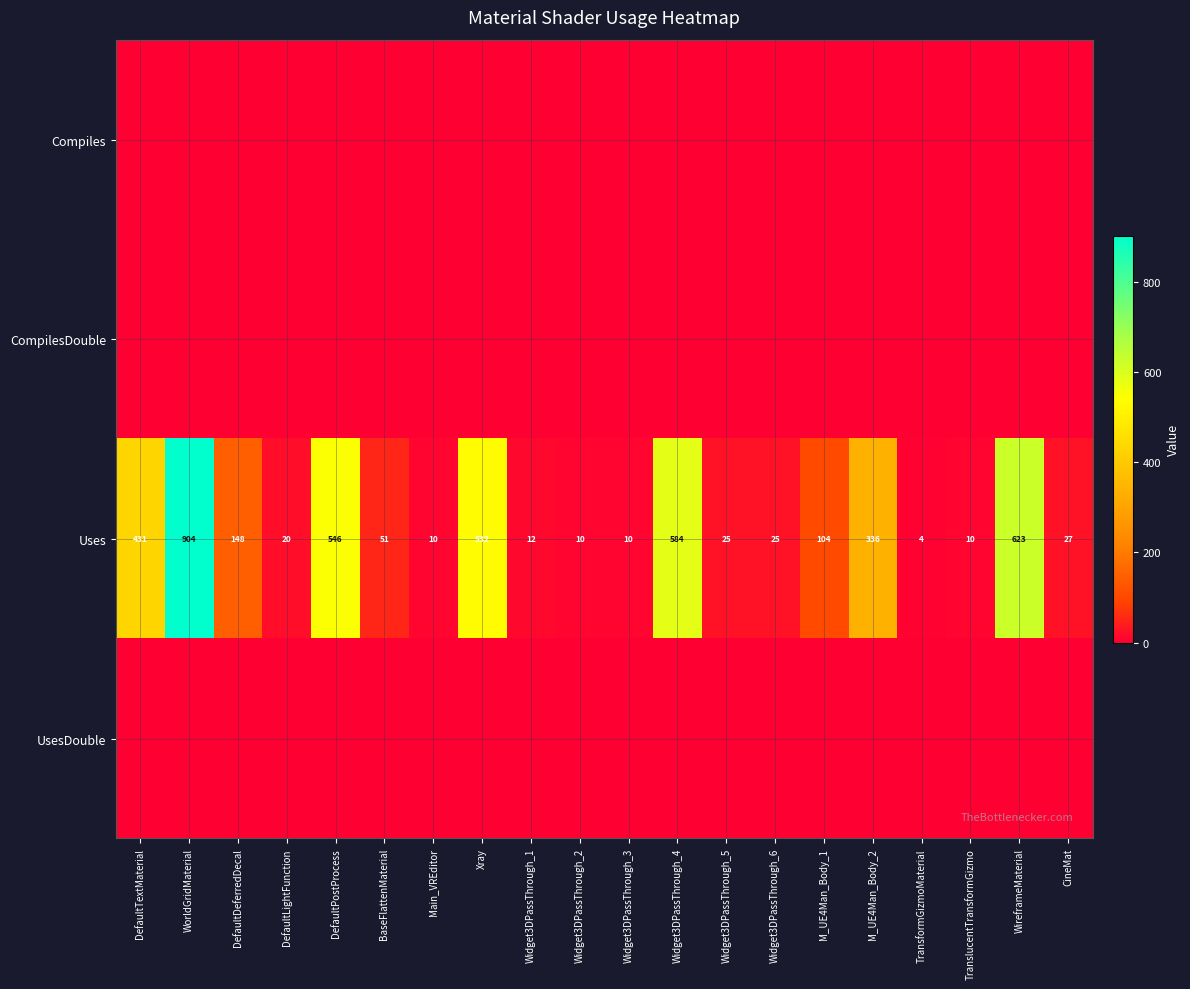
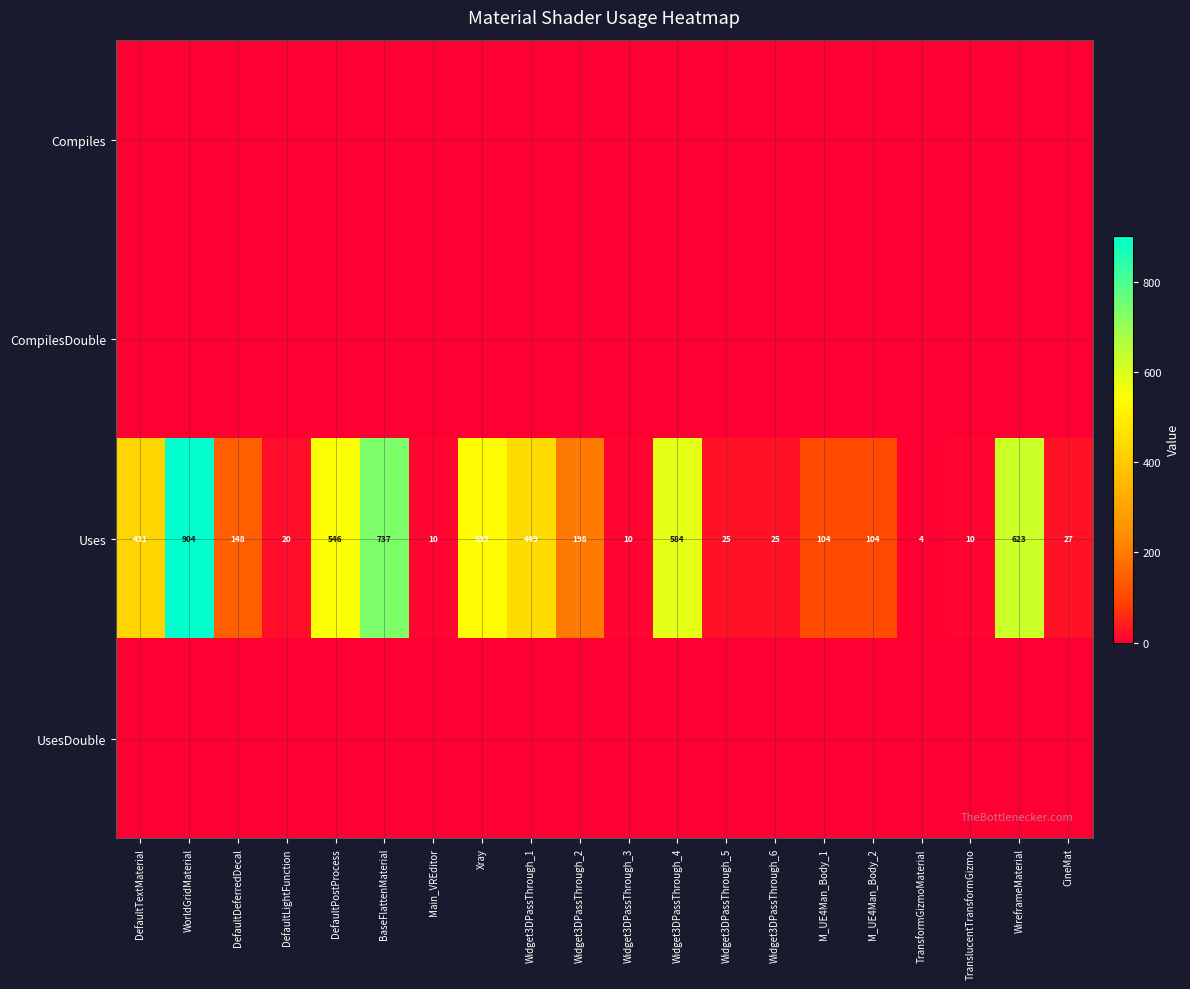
  {
    "Uses": {
      "DefaultTextMaterial": 431,
      "WorldGridMaterial": 904,
      "DefaultDeferredDecal": 148,
      "DefaultLightFunction": 20,
      "DefaultPostProcess": 546,
-     "BaseFlattenMaterial": 51,
+     "BaseFlattenMaterial": 737,
      "Main_VREditor": 10,
      "Xray": 532,
-     "Widget3DPassThrough_1": 12,
-     "Widget3DPassThrough_2": 10,
+     "Widget3DPassThrough_1": 449,
+     "Widget3DPassThrough_2": 198,
      "Widget3DPassThrough_3": 10,
      "Widget3DPassThrough_4": 584,
      "Widget3DPassThrough_5": 25,
      "Widget3DPassThrough_6": 25,
      "M_UE4Man_Body_1": 104,
-     "M_UE4Man_Body_2": 336,
+     "M_UE4Man_Body_2": 104,
      "TransformGizmoMaterial": 4,
      "TranslucentTransformGizmo": 10,
      "WireframeMaterial": 623,
      "CineMat": 27
    }
  }
